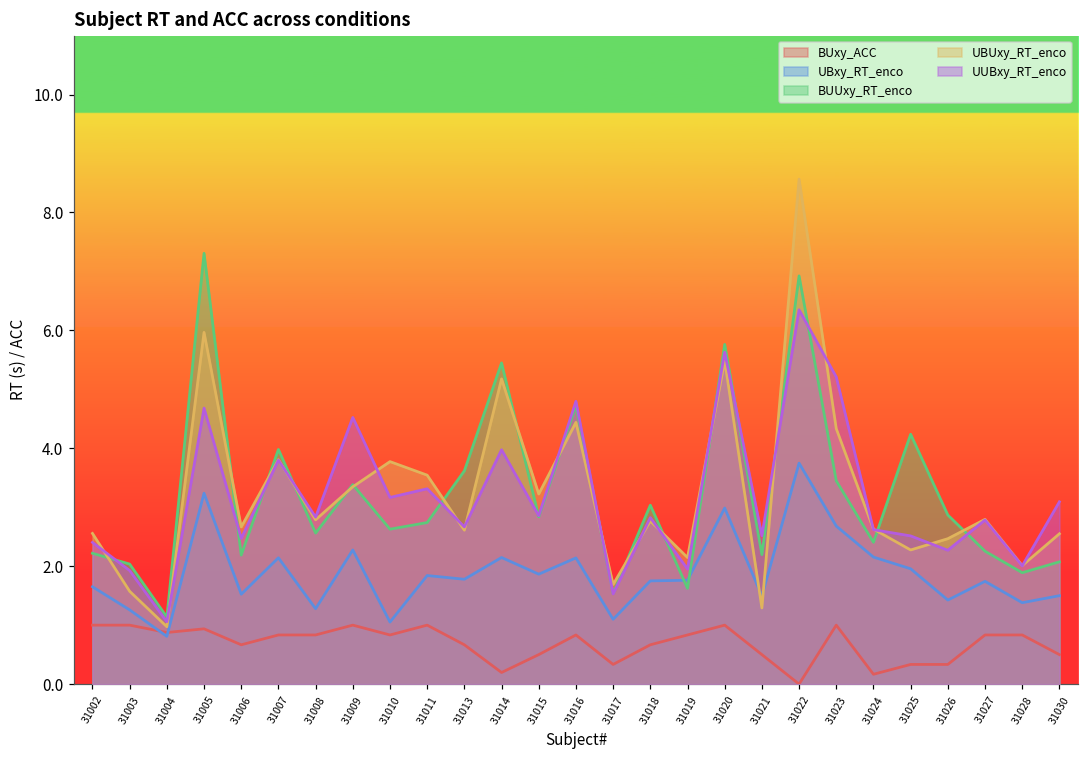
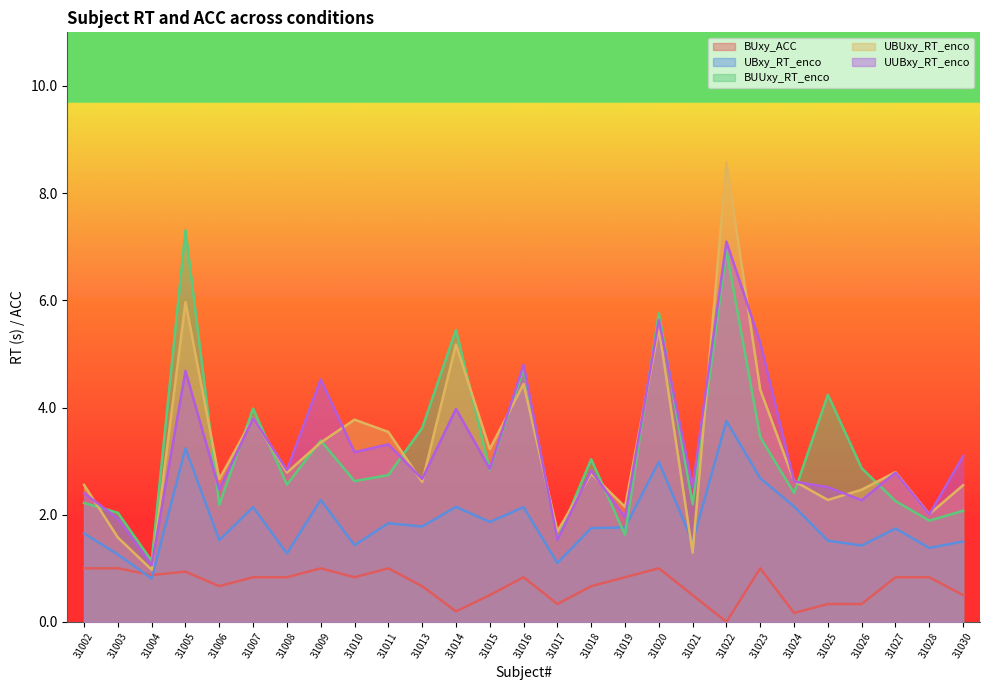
  {
    "BUxy_ACC": {
      "31002": 1.0,
      "31003": 1.0,
      "31004": 0.9,
      "31005": 0.9,
      "31006": 0.7,
      "31007": 0.8,
      "31008": 0.8,
      "31009": 1.0,
      "31010": 0.8,
      "31011": 1.0,
      "31013": 0.7,
      "31014": 0.2,
      "31015": 0.5,
      "31016": 0.8,
      "31017": 0.3,
      "31018": 0.7,
      "31019": 0.8,
      "31020": 1.0,
      "31021": 0.5,
      "31022": 0.0,
      "31023": 1.0,
      "31024": 0.2,
      "31025": 0.3,
      "31026": 0.3,
      "31027": 0.8,
      "31028": 0.8,
      "31030": 0.5
    },
    "UBxy_RT_enco": {
      "31002": 1.7,
      "31003": 1.3,
      "31004": 0.8,
      "31005": 3.2,
      "31006": 1.5,
      "31007": 2.1,
      "31008": 1.3,
      "31009": 2.3,
-     "31010": 1.1,
+     "31010": 1.4,
      "31011": 1.8,
      "31013": 1.8,
      "31014": 2.1,
      "31015": 1.9,
      "31016": 2.1,
      "31017": 1.1,
      "31018": 1.8,
      "31019": 1.8,
      "31020": 3.0,
      "31021": 1.5,
      "31022": 3.7,
      "31023": 2.7,
      "31024": 2.2,
-     "31025": 2.0,
+     "31025": 1.5,
      "31026": 1.4,
      "31027": 1.7,
      "31028": 1.4,
      "31030": 1.5
    },
    "BUUxy_RT_enco": {
      "31002": 2.2,
      "31003": 2.0,
      "31004": 1.1,
      "31005": 7.3,
      "31006": 2.2,
      "31007": 4.0,
      "31008": 2.6,
      "31010": 2.6,
      "31011": 2.7,
      "31013": 3.6,
      "31014": 5.4,
      "31016": 4.7,
      "31018": 3.0,
      "31019": 1.6,
      "31020": 5.8,
      "31021": 2.2,
      "31022": 6.9,
      "31023": 3.4,
      "31024": 2.4,
      "31025": 4.2,
      "31026": 2.9,
      "31027": 2.3,
      "31028": 1.9,
      "31030": 2.1
    },
    "UBUxy_RT_enco": {
      "31002": 2.6,
      "31003": 1.6,
      "31004": 1.0,
      "31005": 6.0,
      "31006": 2.7,
      "31010": 3.8,
      "31011": 3.5,
      "31013": 2.6,
      "31014": 5.2,
      "31015": 3.2,
      "31016": 4.4,
      "31017": 1.7,
      "31018": 2.8,
      "31019": 2.1,
      "31020": 5.5,
      "31021": 1.3,
      "31022": 8.6,
      "31023": 4.3,
      "31025": 2.3,
      "31026": 2.5,
      "31030": 2.5
    },
    "UUBxy_RT_enco": {
      "31002": 2.4,
      "31003": 1.9,
      "31004": 1.1,
      "31005": 4.7,
      "31006": 2.5,
      "31009": 4.5,
      "31010": 3.2,
      "31011": 3.3,
      "31013": 2.7,
      "31014": 4.0,
      "31016": 4.8,
      "31018": 2.8,
      "31019": 2.0,
      "31020": 5.6,
      "31021": 2.5,
-     "31022": 6.3,
+     "31022": 7.1,
      "31023": 5.2,
      "31025": 2.5,
      "31026": 2.3,
      "31030": 3.1
    }
  }
